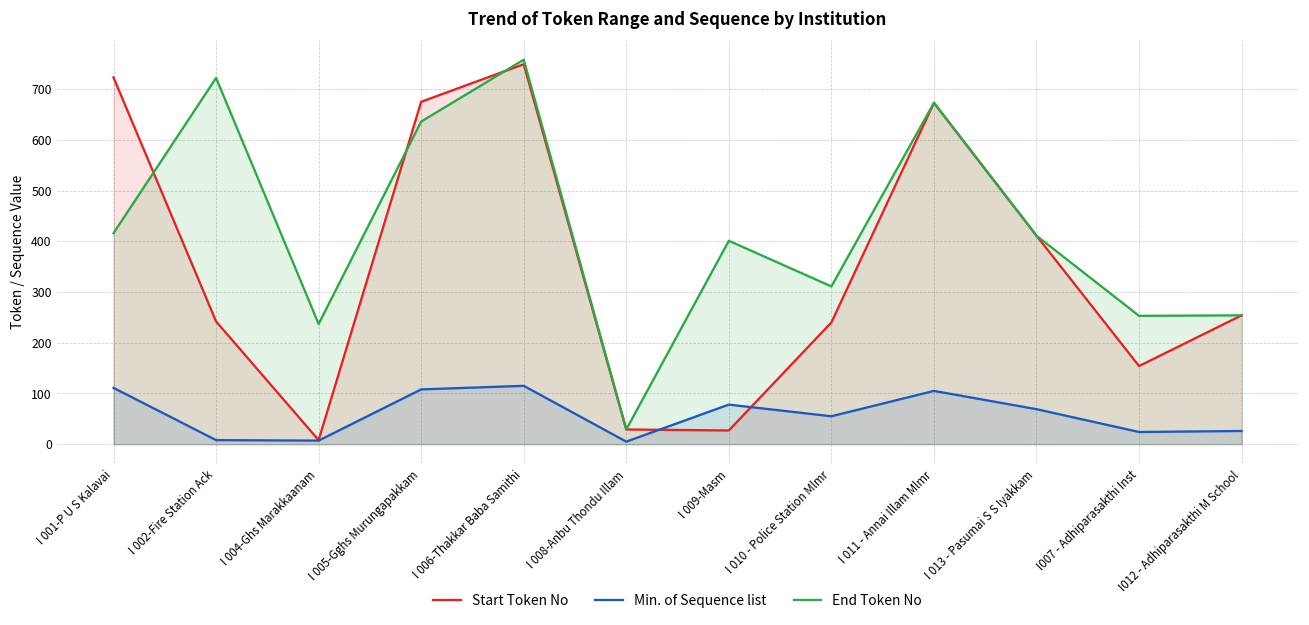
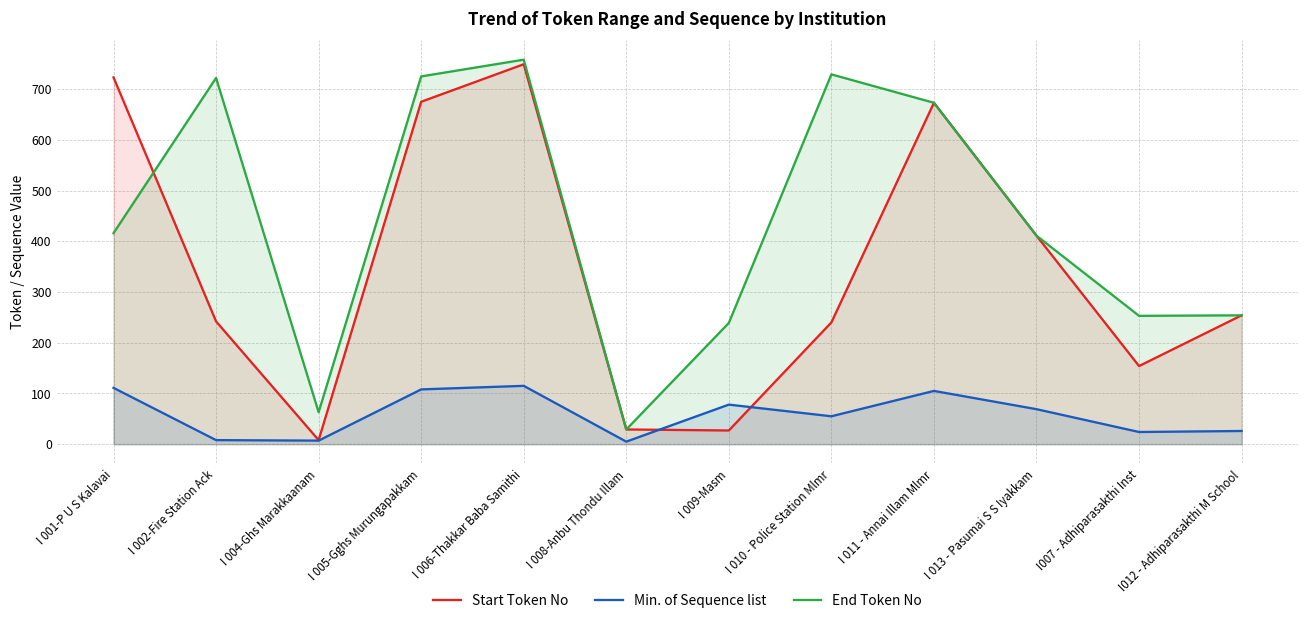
  {
    "Start Token No": {
      "I 001-P U S Kalavai": 720,
      "I 002-Fire Station Ack": 240,
      "I 005-Gghs Murungapakkam": 680,
      "I 006-Thakkar Baba Samithi": 750,
      "I 009-Masm": 30,
      "I 010 - Police Station Mlmr": 240,
      "I007 - Adhiparasakthi Inst": 150
    },
    "Min. of Sequence list": {
      "I 001-P U S Kalavai": 110,
      "I 002-Fire Station Ack": 10,
      "I 005-Gghs Murungapakkam": 110,
      "I 006-Thakkar Baba Samithi": 120,
      "I 008-Anbu Thondu Illam": 10,
      "I 009-Masm": 80,
      "I 010 - Police Station Mlmr": 60,
      "I 011 - Annai Illam Mlmr": 110,
      "I 013 - Pasumai S S Iyakkam": 70,
      "I007 - Adhiparasakthi Inst": 20,
      "I012 - Adhiparasakthi M School": 30
    },
    "End Token No": {
      "I 001-P U S Kalavai": 420,
      "I 002-Fire Station Ack": 720,
-     "I 004-Ghs Marakkaanam": 240,
-     "I 005-Gghs Murungapakkam": 640,
+     "I 004-Ghs Marakkaanam": 60,
+     "I 005-Gghs Murungapakkam": 730,
      "I 006-Thakkar Baba Samithi": 760,
-     "I 009-Masm": 400,
-     "I 010 - Police Station Mlmr": 310,
+     "I 009-Masm": 240,
+     "I 010 - Police Station Mlmr": 730,
      "I007 - Adhiparasakthi Inst": 250
    }
  }
